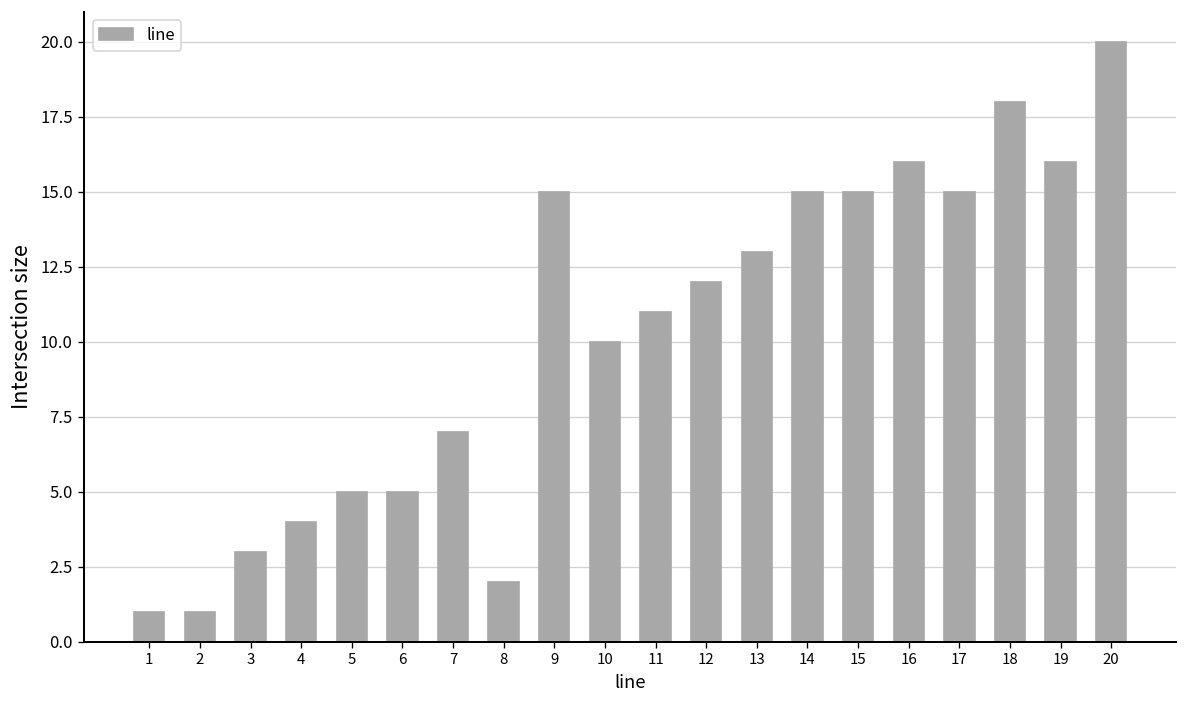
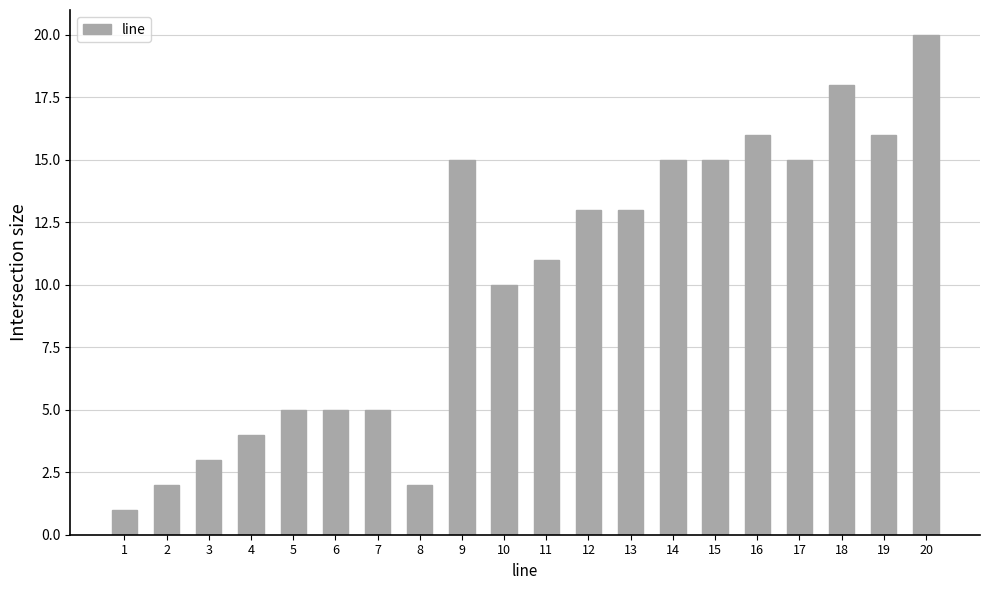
  {
    "1": 1,
-   "2": 1,
+   "2": 2,
    "3": 3,
    "4": 4,
    "5": 5,
    "6": 5,
-   "7": 7,
+   "7": 5,
    "8": 2,
    "9": 15,
    "10": 10,
    "11": 11,
-   "12": 12,
+   "12": 13,
    "13": 13,
    "14": 15,
    "15": 15,
    "16": 16,
    "17": 15,
    "18": 18,
    "19": 16,
    "20": 20
  }
